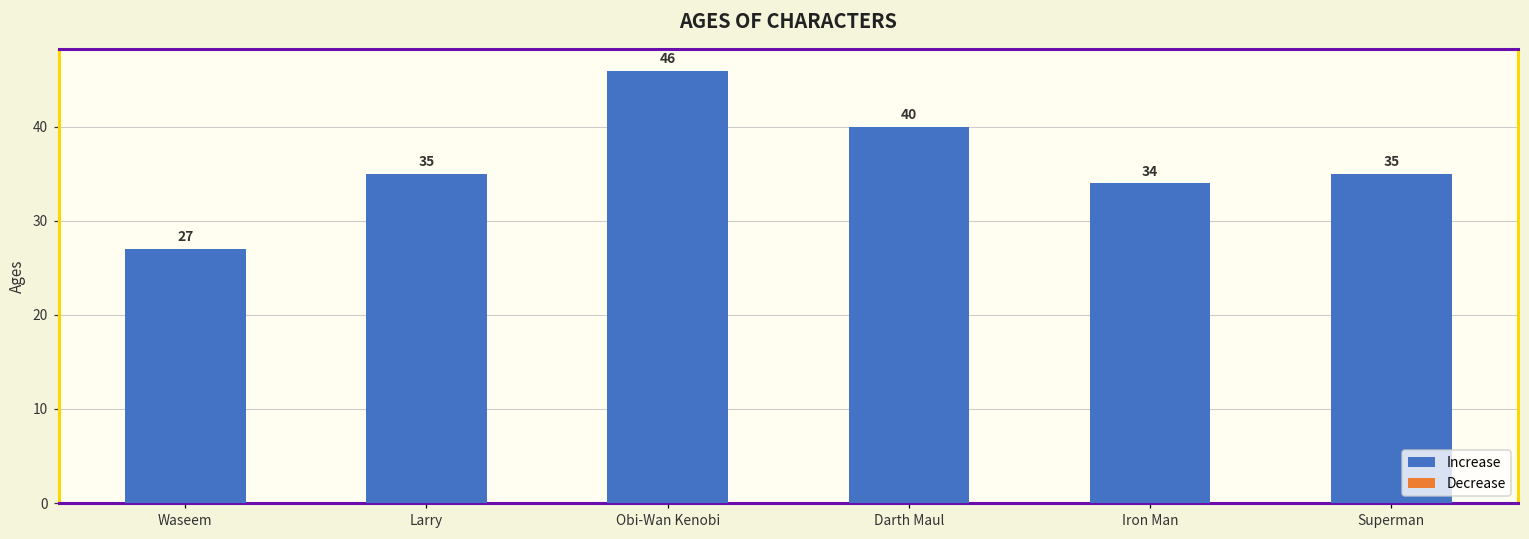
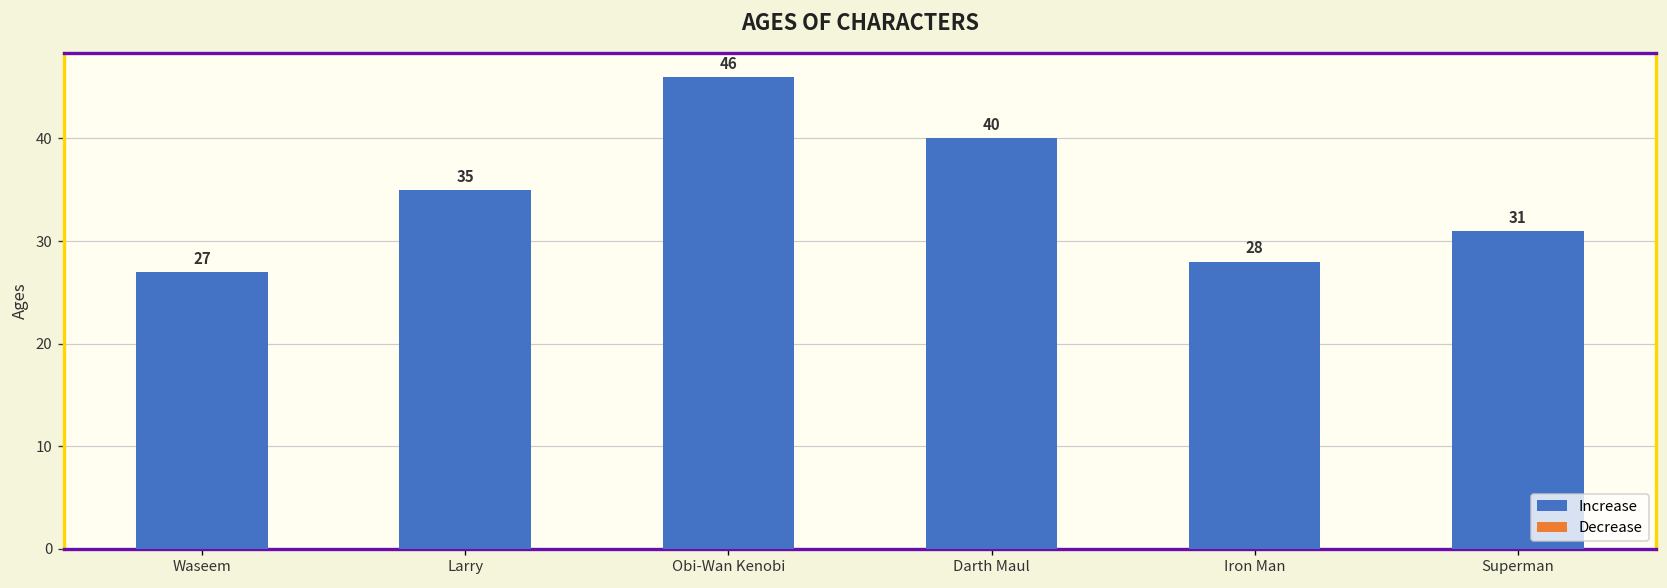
  {
    "Increase": {
      "Waseem": 27,
      "Larry": 35,
      "Obi-Wan Kenobi": 46,
      "Darth Maul": 40,
-     "Iron Man": 34,
-     "Superman": 35
+     "Iron Man": 28,
+     "Superman": 31
    },
    "Decrease": {
      "Waseem": 0,
      "Larry": 0,
      "Obi-Wan Kenobi": 0,
      "Darth Maul": 0,
      "Iron Man": 0,
      "Superman": 0
    }
  }
